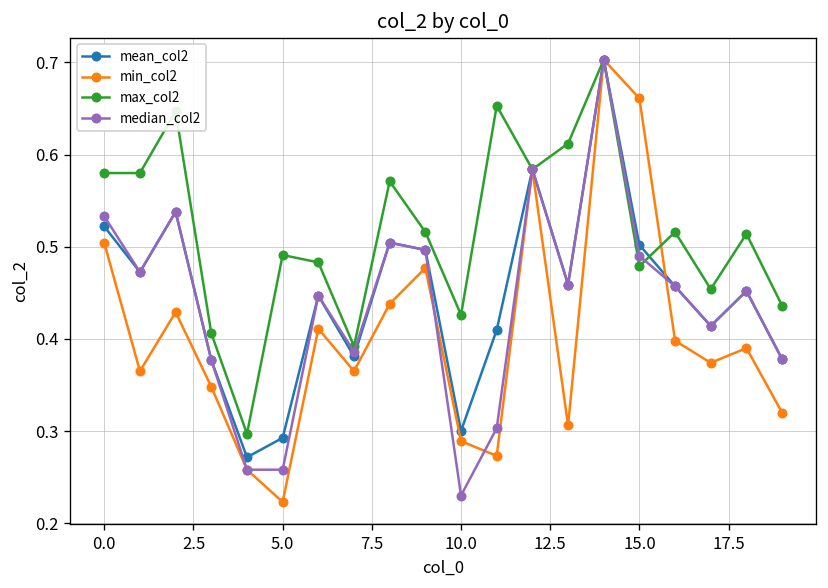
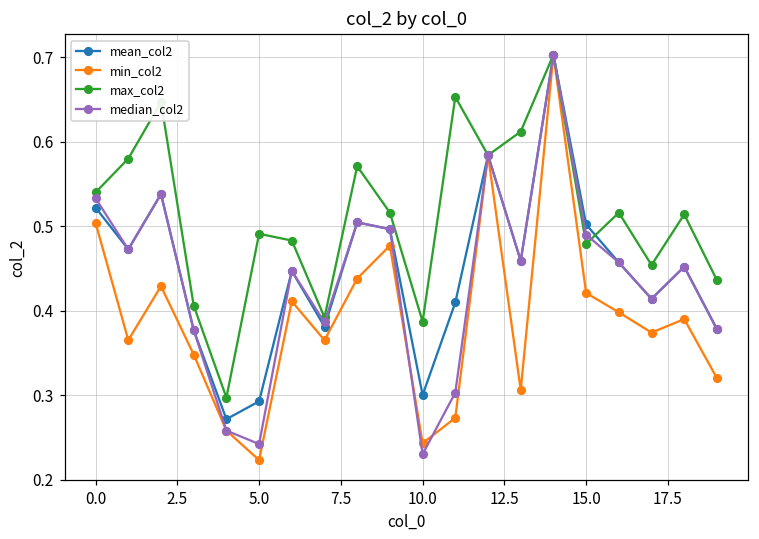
  {
    "mean_col2": {
      "0.0": 0.52,
      "5.0": 0.29,
      "10.0": 0.30,
      "15.0": 0.50
    },
    "min_col2": {
      "0.0": 0.50,
      "5.0": 0.22,
-     "10.0": 0.29,
-     "15.0": 0.66
+     "10.0": 0.24,
+     "15.0": 0.42
    },
    "max_col2": {
-     "0.0": 0.58,
+     "0.0": 0.54,
      "5.0": 0.49,
-     "10.0": 0.43,
+     "10.0": 0.39,
      "15.0": 0.48
    },
    "median_col2": {
      "0.0": 0.53,
-     "5.0": 0.26,
+     "5.0": 0.24,
      "10.0": 0.23,
      "15.0": 0.49
    }
  }
